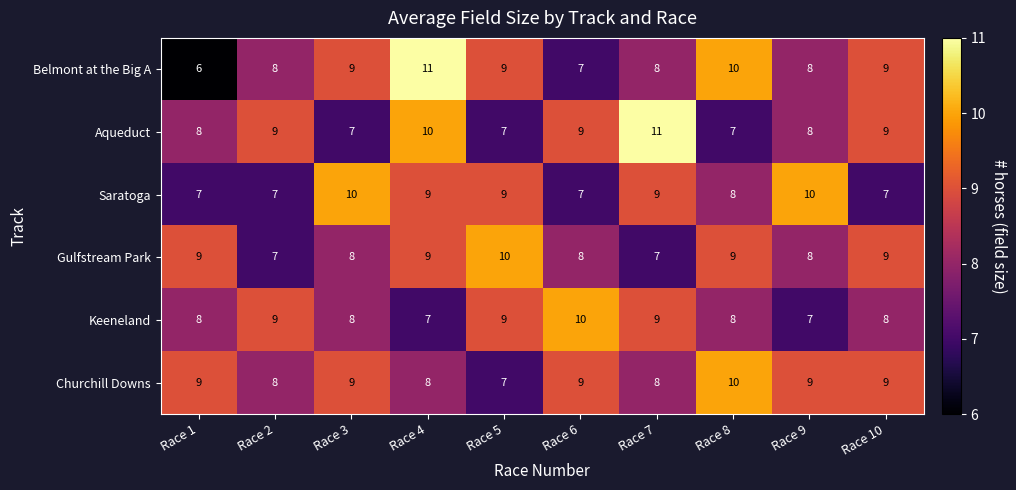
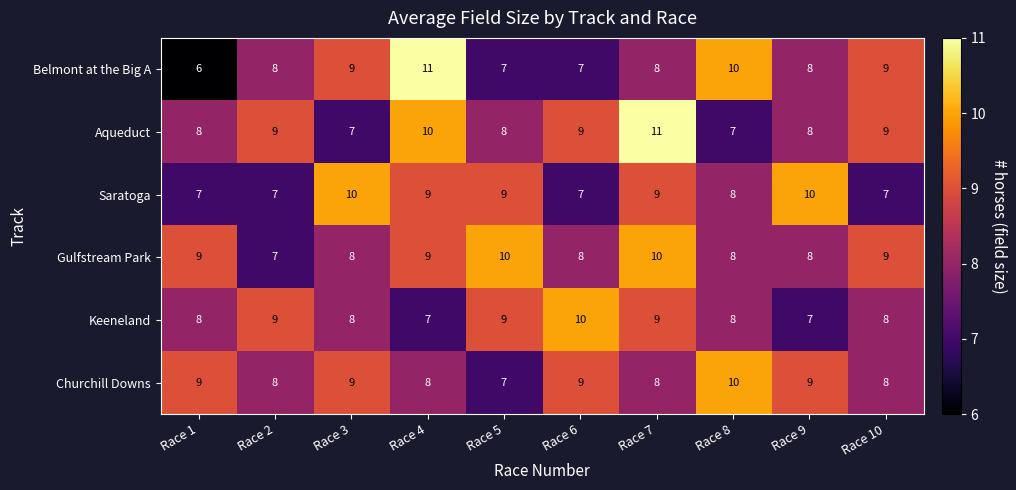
  {
    "Belmont at the Big A": {
      "Race 1": 6,
      "Race 2": 8,
      "Race 3": 9,
      "Race 4": 11,
-     "Race 5": 9,
+     "Race 5": 7,
      "Race 6": 7,
      "Race 7": 8,
      "Race 8": 10,
      "Race 9": 8,
      "Race 10": 9
    },
    "Aqueduct": {
      "Race 1": 8,
      "Race 2": 9,
      "Race 3": 7,
      "Race 4": 10,
-     "Race 5": 7,
+     "Race 5": 8,
      "Race 6": 9,
      "Race 7": 11,
      "Race 8": 7,
      "Race 9": 8,
      "Race 10": 9
    },
    "Saratoga": {
      "Race 1": 7,
      "Race 2": 7,
      "Race 3": 10,
      "Race 4": 9,
      "Race 5": 9,
      "Race 6": 7,
      "Race 7": 9,
      "Race 8": 8,
      "Race 9": 10,
      "Race 10": 7
    },
    "Gulfstream Park": {
      "Race 1": 9,
      "Race 2": 7,
      "Race 3": 8,
      "Race 4": 9,
      "Race 5": 10,
      "Race 6": 8,
-     "Race 7": 7,
-     "Race 8": 9,
+     "Race 7": 10,
+     "Race 8": 8,
      "Race 9": 8,
      "Race 10": 9
    },
    "Keeneland": {
      "Race 1": 8,
      "Race 2": 9,
      "Race 3": 8,
      "Race 4": 7,
      "Race 5": 9,
      "Race 6": 10,
      "Race 7": 9,
      "Race 8": 8,
      "Race 9": 7,
      "Race 10": 8
    },
    "Churchill Downs": {
      "Race 1": 9,
      "Race 2": 8,
      "Race 3": 9,
      "Race 4": 8,
      "Race 5": 7,
      "Race 6": 9,
      "Race 7": 8,
      "Race 8": 10,
      "Race 9": 9,
-     "Race 10": 9
+     "Race 10": 8
    }
  }
